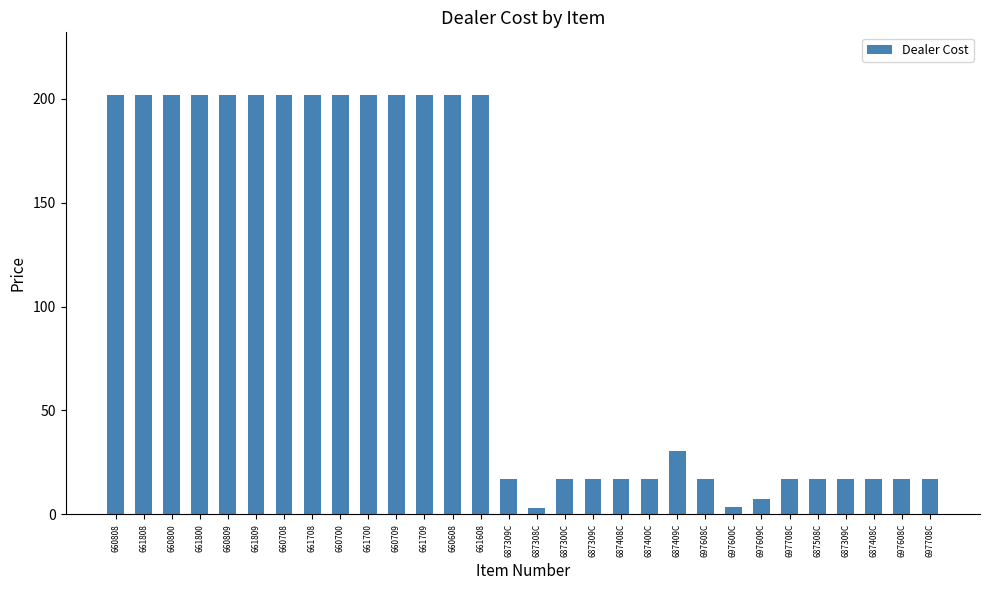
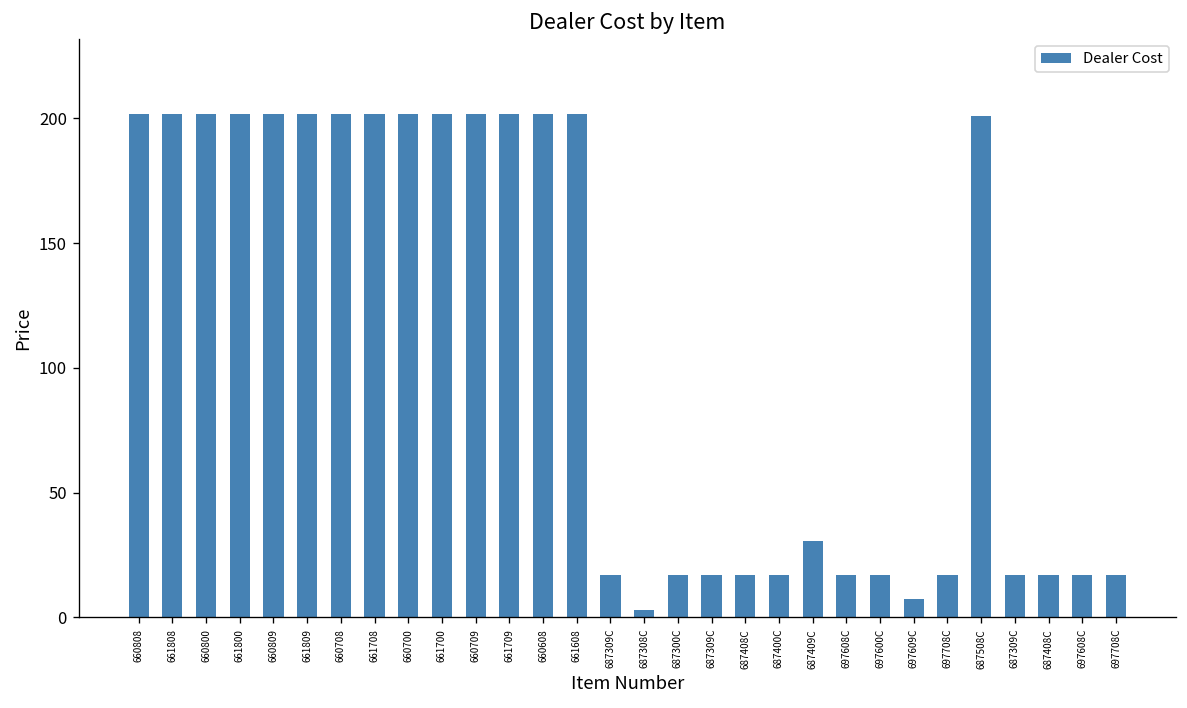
  {
    "660808": 202,
    "661808": 202,
    "660800": 202,
    "661800": 202,
    "660809": 202,
    "661809": 202,
    "660708": 202,
    "661708": 202,
    "660700": 202,
    "661700": 202,
    "660709": 202,
    "661709": 202,
    "660608": 202,
    "661608": 202,
    "687308C": 3,
    "687300C": 17,
    "687400C": 17,
    "687409C": 31,
-   "697600C": 4,
+   "697600C": 17,
    "697609C": 7,
-   "687508C": 17
+   "687508C": 201
  }
